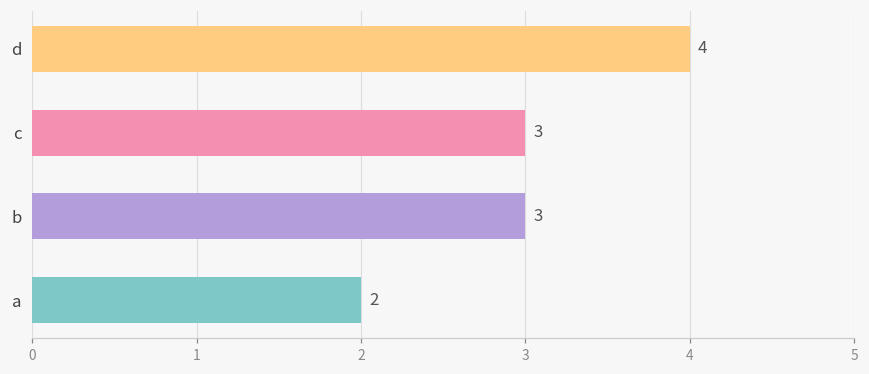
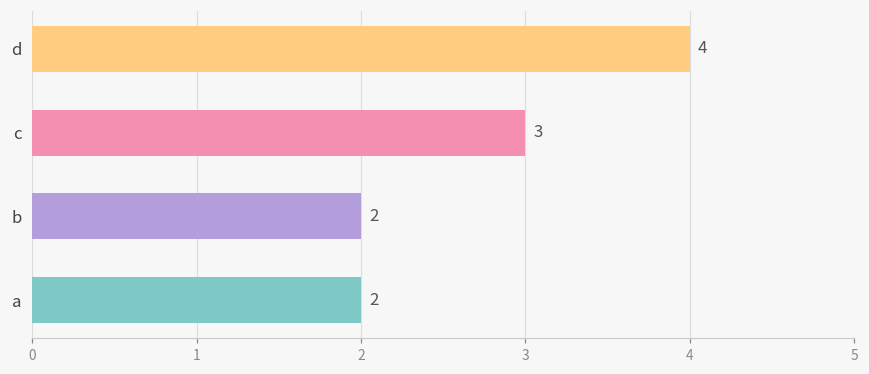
  {
    "d": 4,
    "c": 3,
-   "b": 3,
+   "b": 2,
    "a": 2
  }
